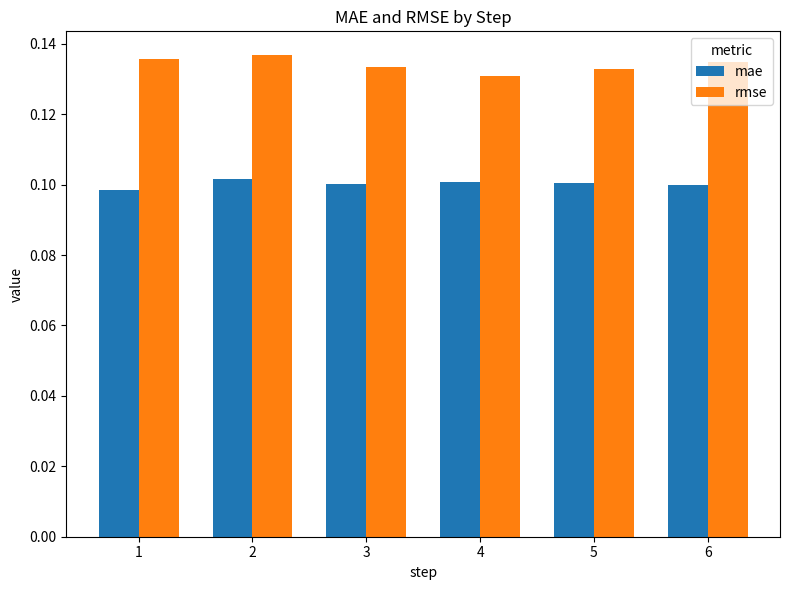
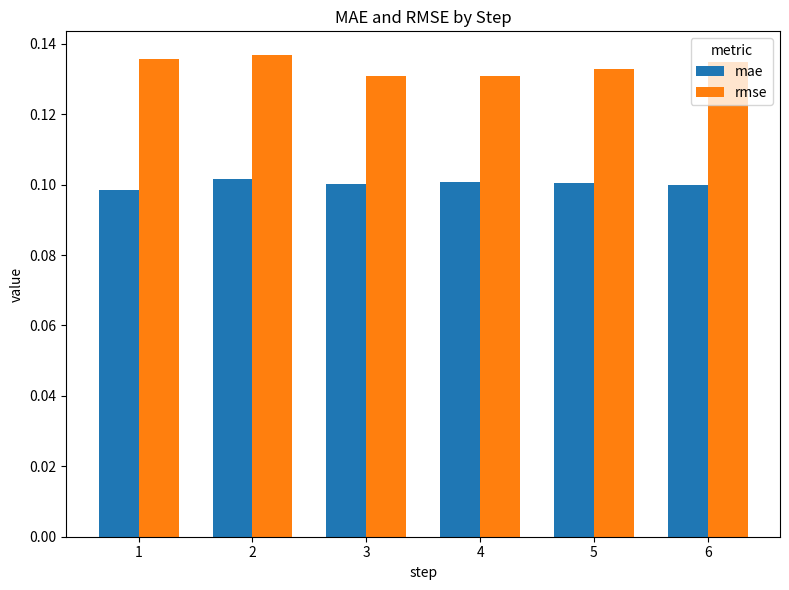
  {
    "mae": {
      "1": 0.098,
      "2": 0.102,
      "3": 0.100,
      "4": 0.101,
      "5": 0.101,
      "6": 0.100
    },
    "rmse": {
      "1": 0.136,
      "2": 0.137,
-     "3": 0.133,
+     "3": 0.131,
      "4": 0.131,
      "5": 0.133
    }
  }
